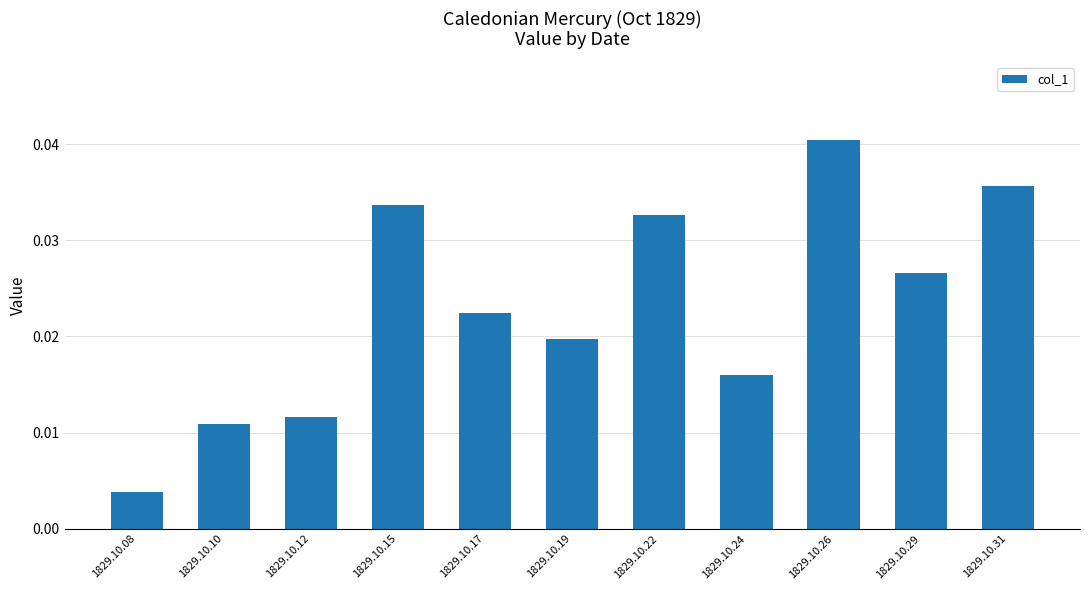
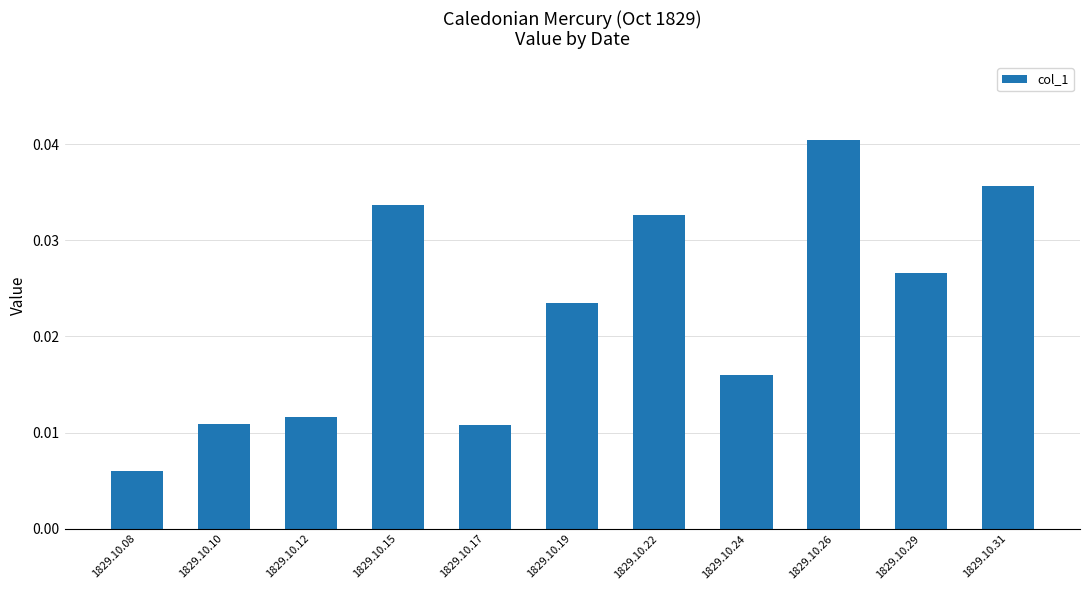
  {
-   "1829.10.08": 0.004,
+   "1829.10.08": 0.006,
    "1829.10.10": 0.011,
    "1829.10.12": 0.012,
    "1829.10.15": 0.034,
-   "1829.10.17": 0.022,
-   "1829.10.19": 0.020,
+   "1829.10.17": 0.011,
+   "1829.10.19": 0.023,
    "1829.10.22": 0.033,
    "1829.10.24": 0.016,
    "1829.10.26": 0.040,
    "1829.10.29": 0.027,
    "1829.10.31": 0.036
  }
